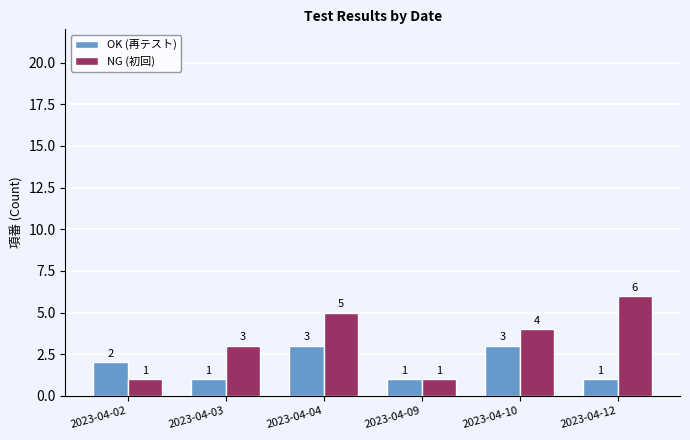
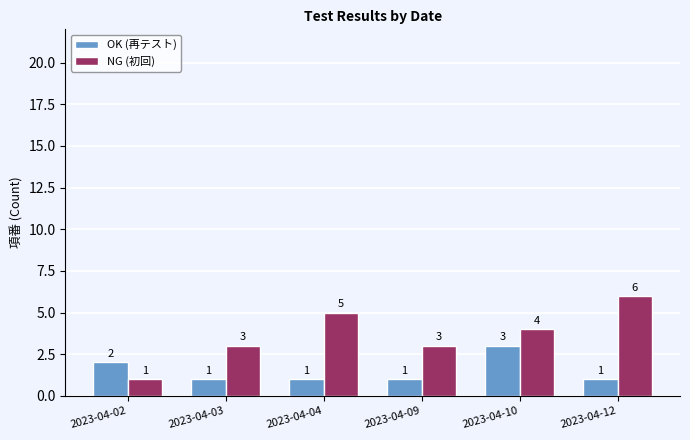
  {
    "OK (再テスト)": {
      "2023-04-02": 2,
      "2023-04-03": 1,
-     "2023-04-04": 3,
+     "2023-04-04": 1,
      "2023-04-09": 1,
      "2023-04-10": 3,
      "2023-04-12": 1
    },
    "NG (初回)": {
      "2023-04-02": 1,
      "2023-04-03": 3,
      "2023-04-04": 5,
-     "2023-04-09": 1,
+     "2023-04-09": 3,
      "2023-04-10": 4,
      "2023-04-12": 6
    }
  }
